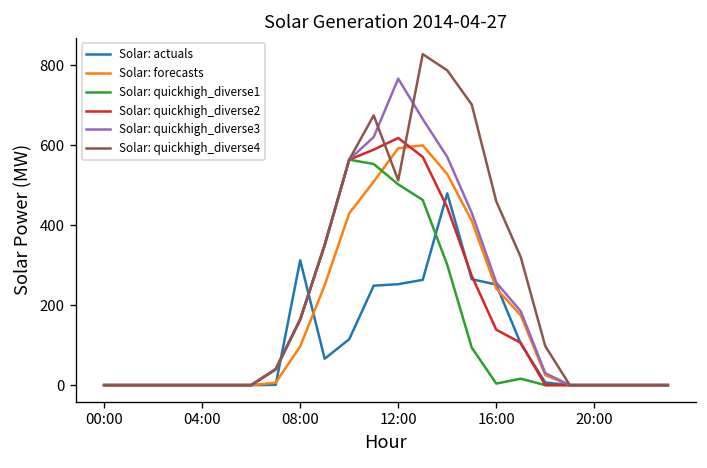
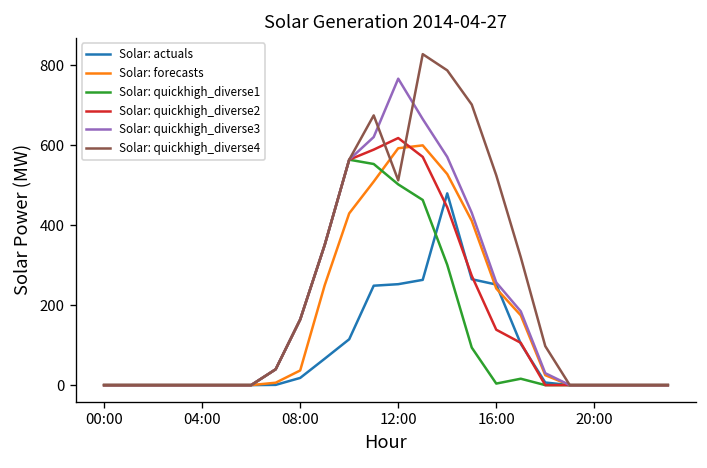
  {
    "Solar: actuals": {
-     "08:00": 310,
+     "08:00": 20,
      "12:00": 250
    },
    "Solar: forecasts": {
-     "08:00": 100,
+     "08:00": 40,
      "12:00": 590,
      "16:00": 240
    },
    "Solar: quickhigh_diverse1": {
      "12:00": 500,
      "16:00": 0
    },
    "Solar: quickhigh_diverse2": {
      "12:00": 620,
      "16:00": 140
    },
    "Solar: quickhigh_diverse3": {
      "12:00": 770
    },
    "Solar: quickhigh_diverse4": {
      "12:00": 510,
-     "16:00": 460
+     "16:00": 520
    }
  }
